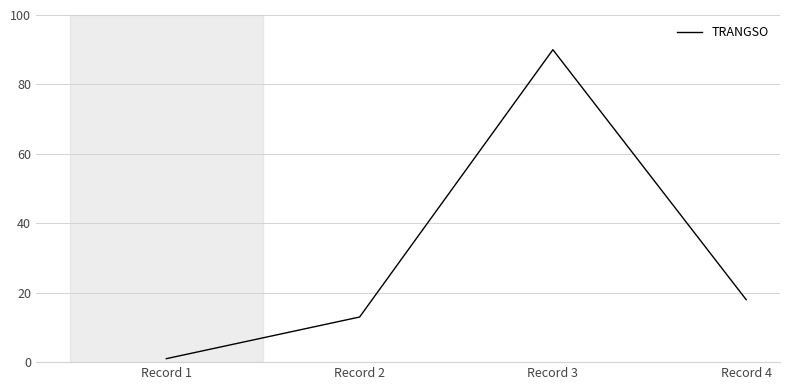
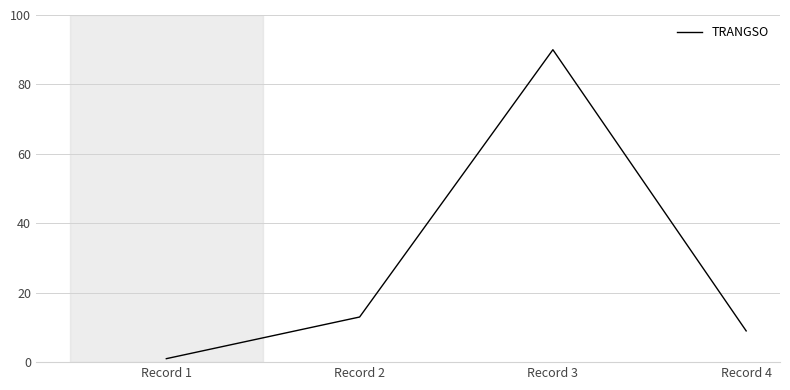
  {
    "Record 1": 1,
    "Record 2": 13,
    "Record 3": 90,
-   "Record 4": 18
+   "Record 4": 9
  }
